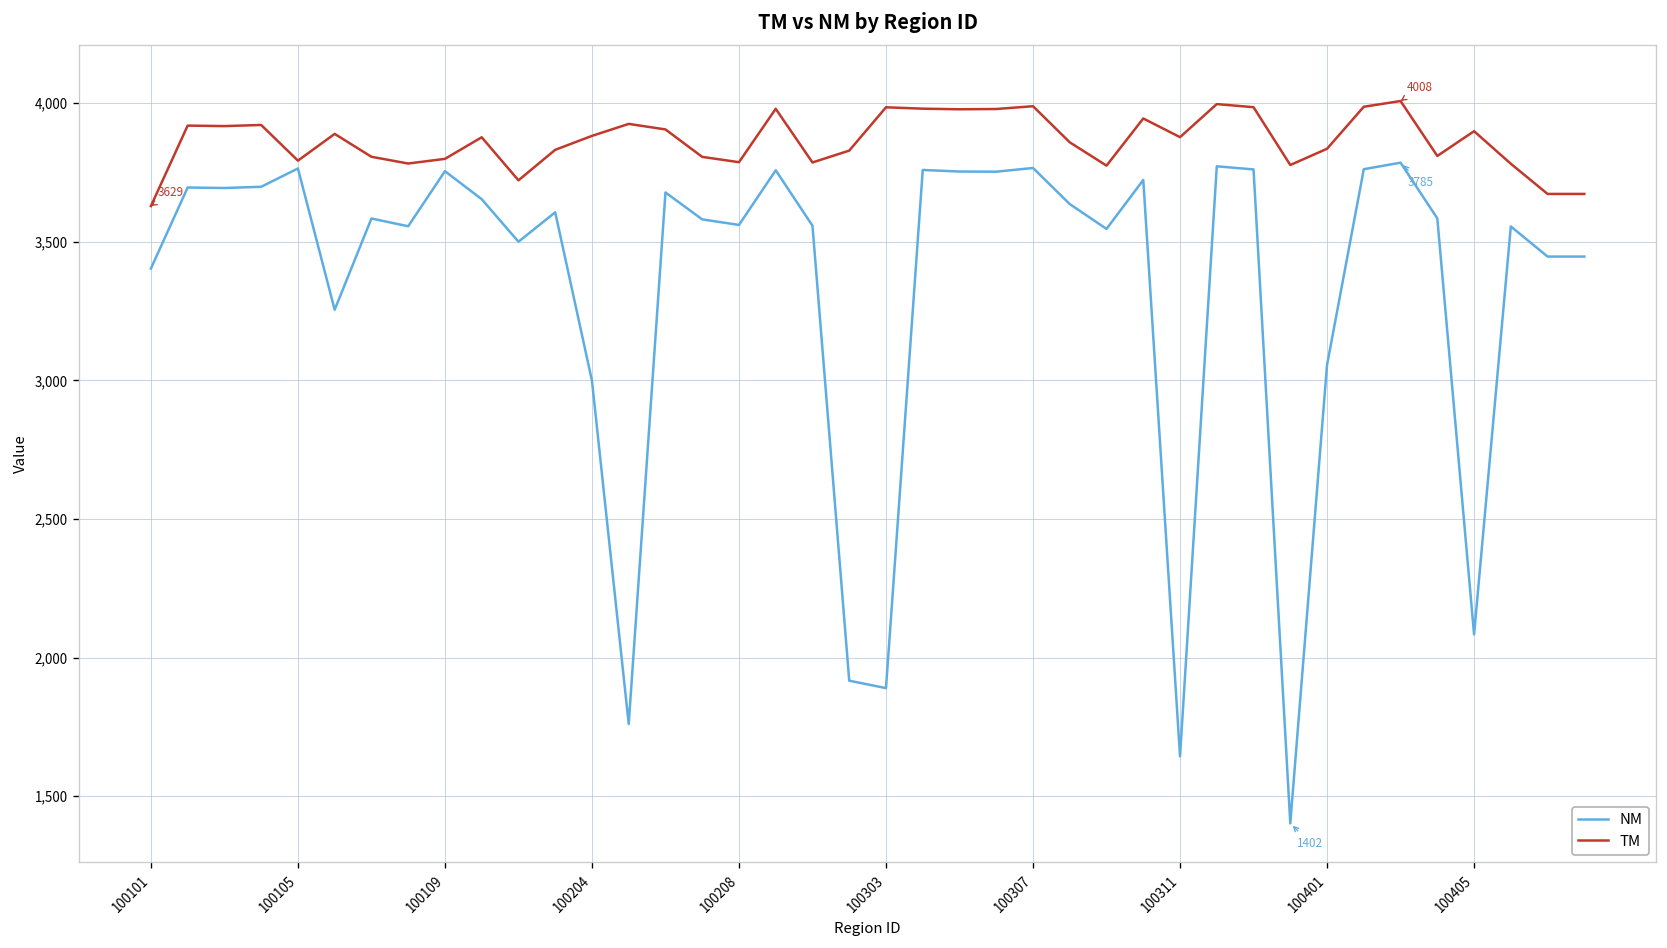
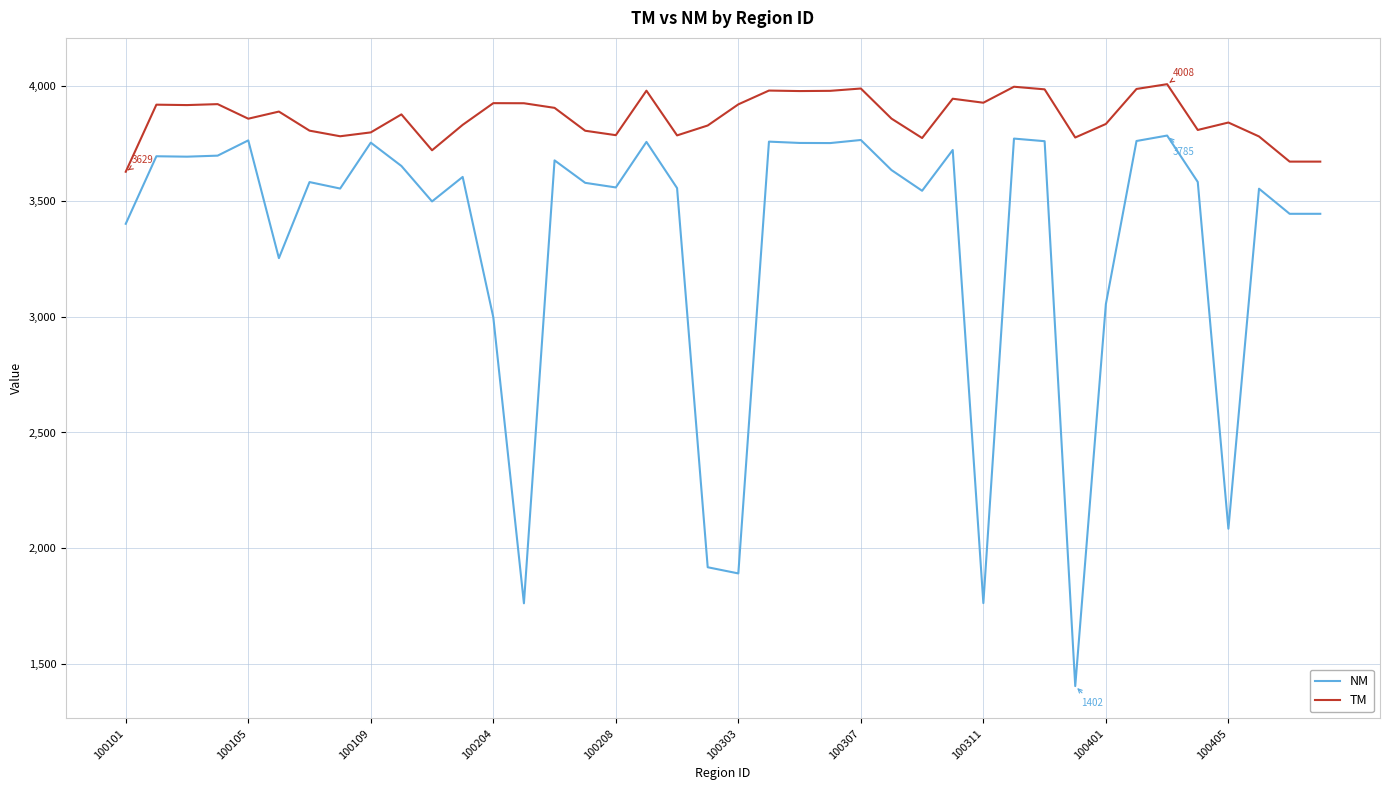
  {
    "NM": {
      "100101": "3,400",
      "100105": "3,760",
      "100109": "3,750",
      "100204": "3,000",
      "100208": "3,560",
      "100303": "1,890",
      "100307": "3,770",
-     "100311": "1,640",
+     "100311": "1,760",
      "100401": "3,060",
      "100405": "2,080"
    },
    "TM": {
-     "100105": "3,790",
+     "100105": "3,860",
      "100109": "3,800",
-     "100204": "3,880",
+     "100204": "3,930",
      "100208": "3,790",
-     "100303": "3,980",
+     "100303": "3,920",
      "100307": "3,990",
-     "100311": "3,880",
+     "100311": "3,930",
      "100401": "3,840",
-     "100405": "3,900"
+     "100405": "3,840"
    }
  }
